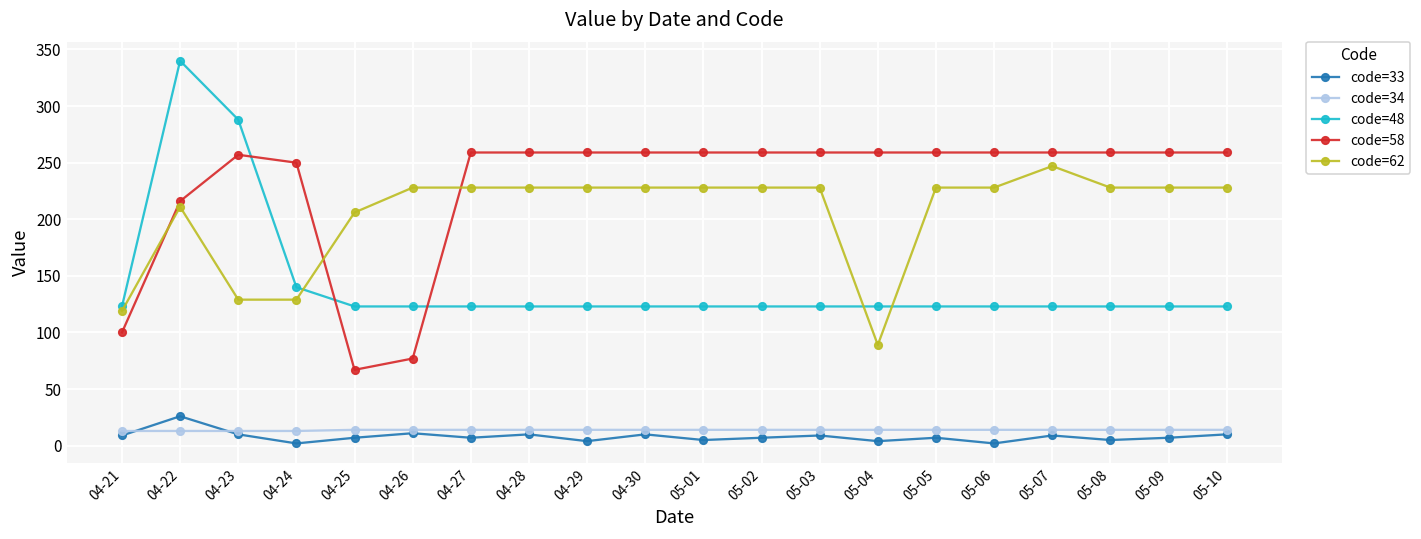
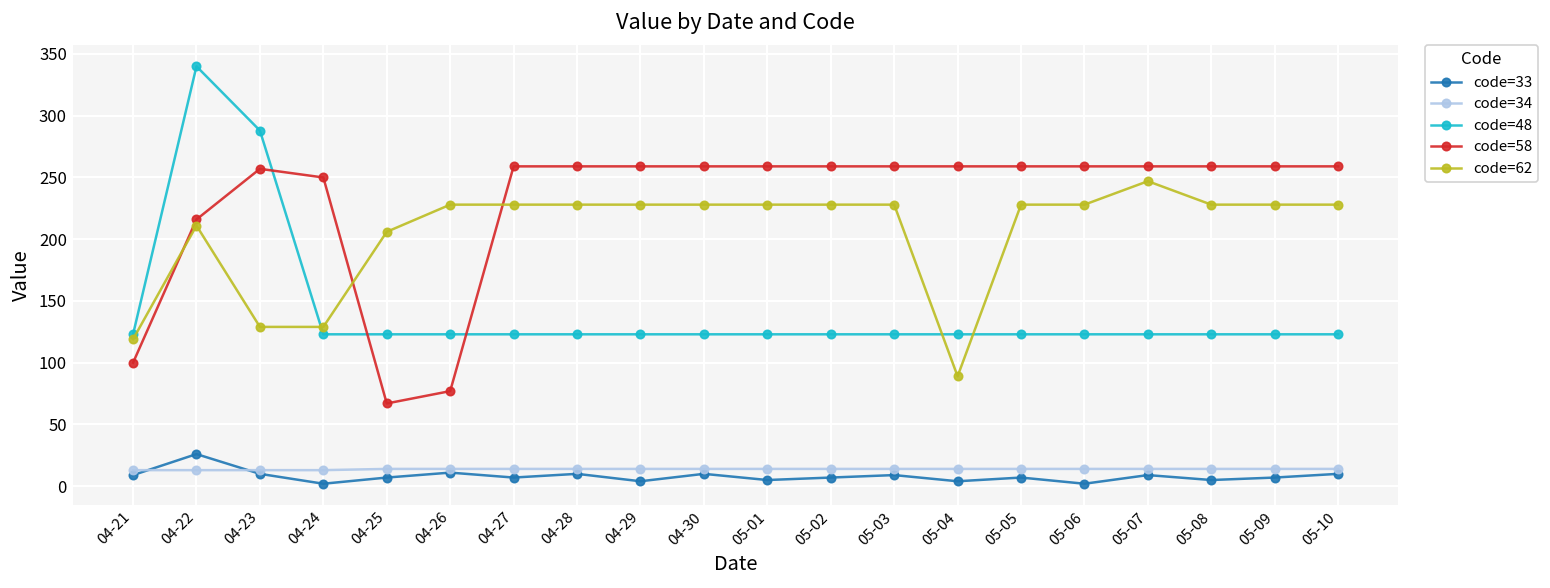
  {
    "code=33": {
      "04-21": 9,
      "04-22": 26,
      "04-23": 10,
      "04-24": 2,
      "04-25": 7,
      "04-26": 11,
      "04-27": 7,
      "04-28": 10,
      "04-29": 4,
      "04-30": 10,
      "05-01": 5,
      "05-02": 7,
      "05-03": 9,
      "05-04": 4,
      "05-05": 7,
      "05-06": 2,
      "05-07": 9,
      "05-08": 5,
      "05-09": 7,
      "05-10": 10
    },
    "code=34": {
      "04-21": 13,
      "04-22": 13,
      "04-23": 13,
      "04-24": 13,
      "04-25": 14,
      "04-26": 14,
      "04-27": 14,
      "04-28": 14,
      "04-29": 14,
      "04-30": 14,
      "05-01": 14,
      "05-02": 14,
      "05-03": 14,
      "05-04": 14,
      "05-05": 14,
      "05-06": 14,
      "05-07": 14,
      "05-08": 14,
      "05-09": 14,
      "05-10": 14
    },
    "code=48": {
      "04-21": 123,
      "04-22": 340,
      "04-23": 288,
-     "04-24": 140,
+     "04-24": 123,
      "04-25": 123,
      "04-26": 123,
      "04-27": 123,
      "04-28": 123,
      "04-29": 123,
      "04-30": 123,
      "05-01": 123,
      "05-02": 123,
      "05-03": 123,
      "05-04": 123,
      "05-05": 123,
      "05-06": 123,
      "05-07": 123,
      "05-08": 123,
      "05-09": 123,
      "05-10": 123
    },
    "code=58": {
      "04-21": 100,
      "04-22": 216,
      "04-23": 257,
      "04-24": 250,
      "04-25": 67,
      "04-26": 77,
      "04-27": 259,
      "04-28": 259,
      "04-29": 259,
      "04-30": 259,
      "05-01": 259,
      "05-02": 259,
      "05-03": 259,
      "05-04": 259,
      "05-05": 259,
      "05-06": 259,
      "05-07": 259,
      "05-08": 259,
      "05-09": 259,
      "05-10": 259
    },
    "code=62": {
      "04-21": 119,
      "04-22": 211,
      "04-23": 129,
      "04-24": 129,
      "04-25": 206,
      "04-26": 228,
      "04-27": 228,
      "04-28": 228,
      "04-29": 228,
      "04-30": 228,
      "05-01": 228,
      "05-02": 228,
      "05-03": 228,
      "05-04": 89,
      "05-05": 228,
      "05-06": 228,
      "05-07": 247,
      "05-08": 228,
      "05-09": 228,
      "05-10": 228
    }
  }
